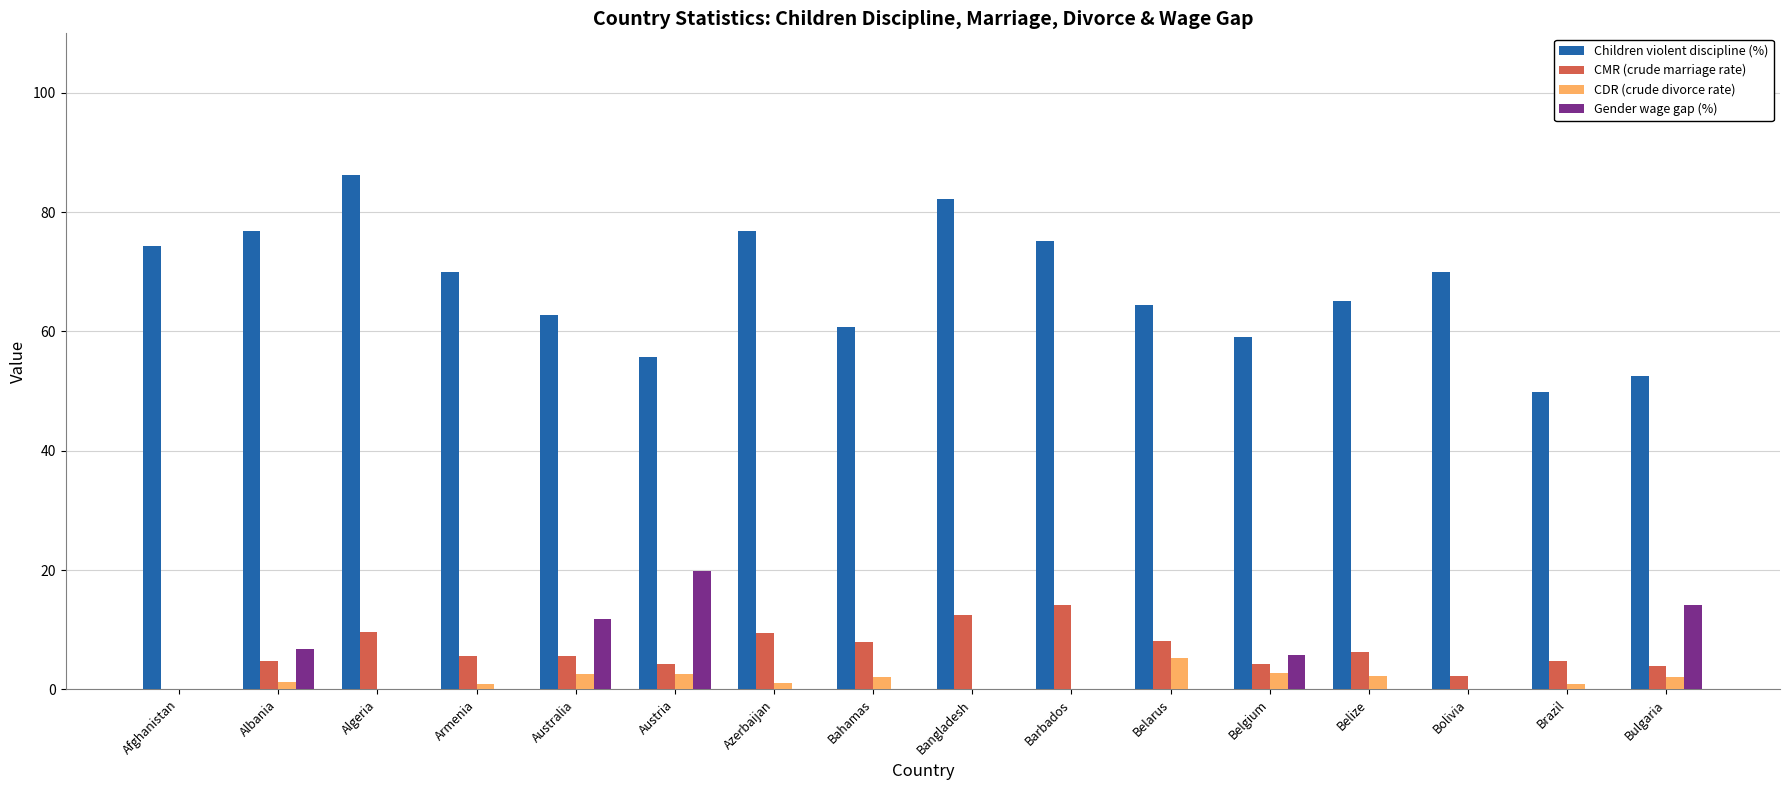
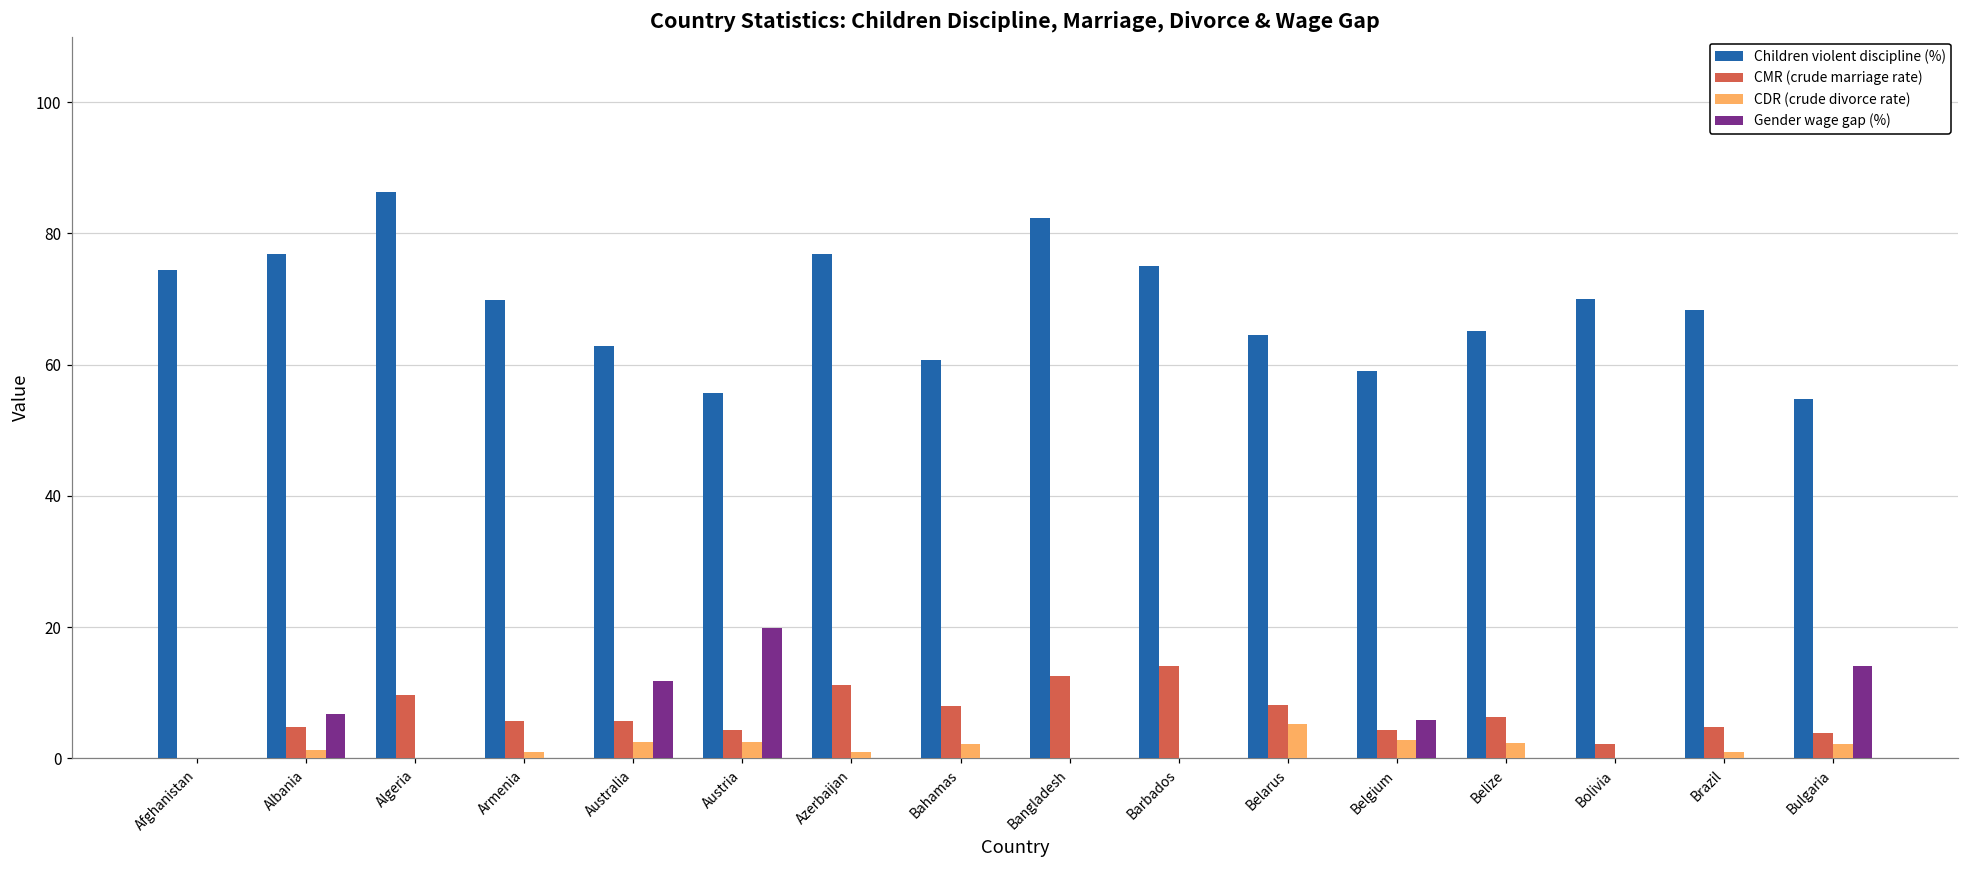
  {
    "Children violent discipline (%)": {
      "Afghanistan": 74,
      "Albania": 77,
      "Algeria": 86,
      "Armenia": 70,
      "Australia": 63,
      "Austria": 56,
      "Azerbaijan": 77,
      "Bahamas": 61,
      "Bangladesh": 82,
      "Barbados": 75,
      "Belarus": 65,
      "Belgium": 59,
      "Belize": 65,
      "Bolivia": 70,
-     "Brazil": 50,
-     "Bulgaria": 53
+     "Brazil": 68,
+     "Bulgaria": 55
    },
    "CMR (crude marriage rate)": {
      "Afghanistan": 0,
      "Albania": 5,
      "Algeria": 10,
      "Armenia": 6,
      "Australia": 6,
      "Austria": 4,
-     "Azerbaijan": 10,
+     "Azerbaijan": 11,
      "Bahamas": 8,
      "Bangladesh": 13,
      "Barbados": 14,
      "Belarus": 8,
      "Belgium": 4,
      "Belize": 6,
      "Bolivia": 2,
      "Brazil": 5,
      "Bulgaria": 4
    },
    "CDR (crude divorce rate)": {
      "Afghanistan": 0,
      "Albania": 1,
      "Algeria": 0,
      "Armenia": 1,
      "Australia": 3,
      "Austria": 3,
      "Azerbaijan": 1,
      "Bahamas": 2,
      "Bangladesh": 0,
      "Barbados": 0,
      "Belarus": 5,
      "Belgium": 3,
      "Belize": 2,
      "Bolivia": 0,
      "Brazil": 1,
      "Bulgaria": 2
    },
    "Gender wage gap (%)": {
      "Afghanistan": 0,
      "Albania": 7,
      "Algeria": 0,
      "Armenia": 0,
      "Australia": 12,
      "Austria": 20,
      "Azerbaijan": 0,
      "Bahamas": 0,
      "Bangladesh": 0,
      "Barbados": 0,
      "Belarus": 0,
      "Belgium": 6,
      "Belize": 0,
      "Bolivia": 0,
      "Brazil": 0,
      "Bulgaria": 14
    }
  }
